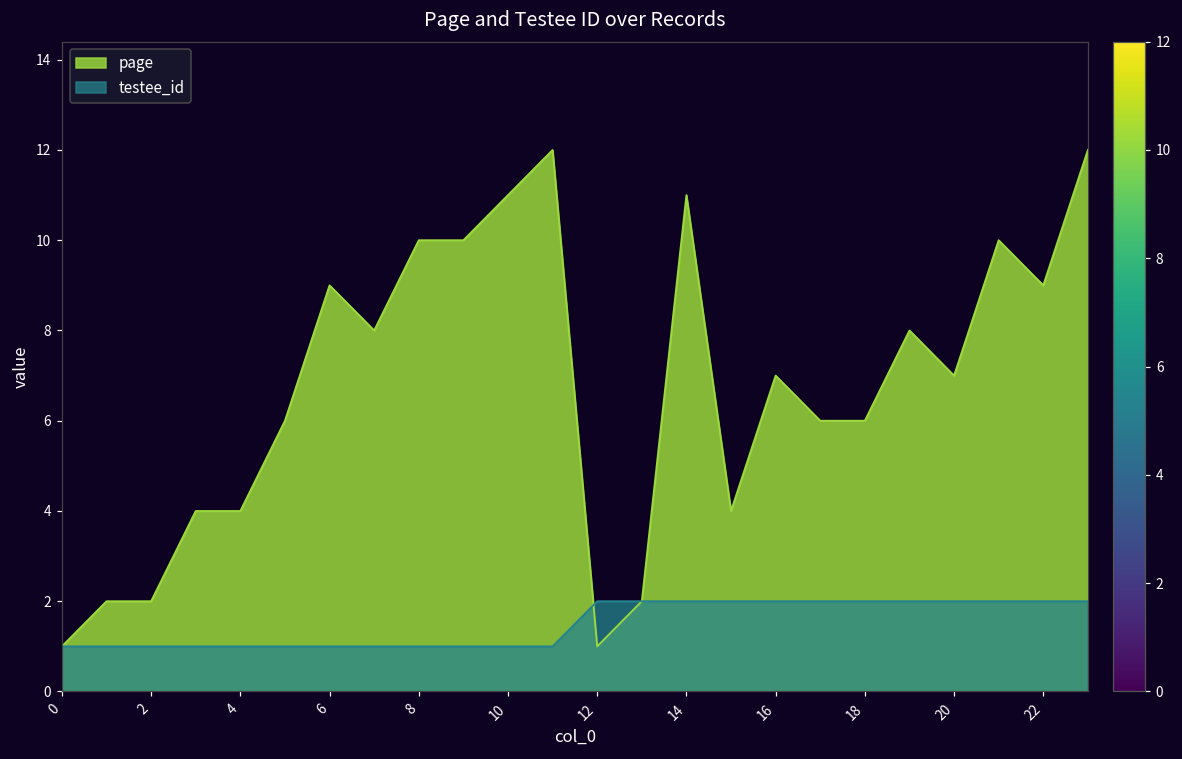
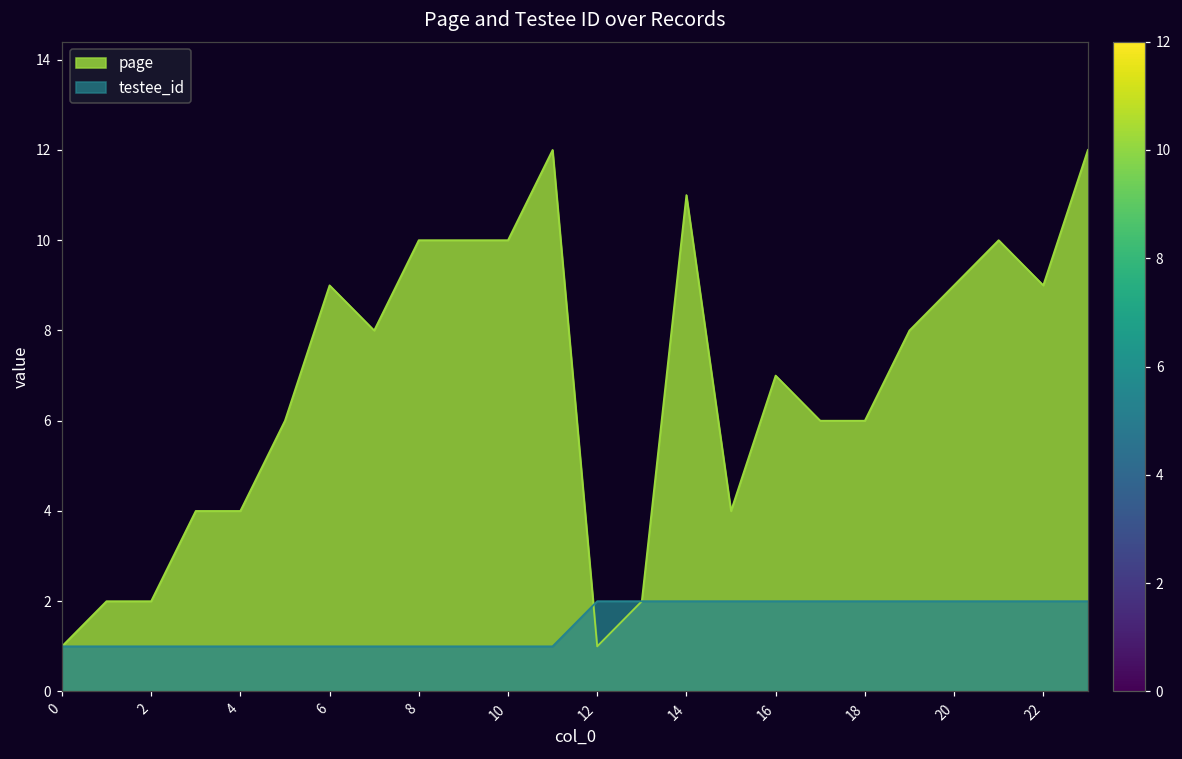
  {
    "page": {
      "2": 2,
      "4": 4,
      "6": 9,
      "8": 10,
-     "10": 11,
+     "10": 10,
      "12": 1,
      "14": 11,
      "16": 7,
      "18": 6,
-     "20": 7,
+     "20": 9,
      "22": 9
    },
    "testee_id": {
      "2": 1,
      "4": 1,
      "6": 1,
      "8": 1,
      "10": 1,
      "12": 2,
      "14": 2,
      "16": 2,
      "18": 2,
      "20": 2,
      "22": 2
    }
  }
